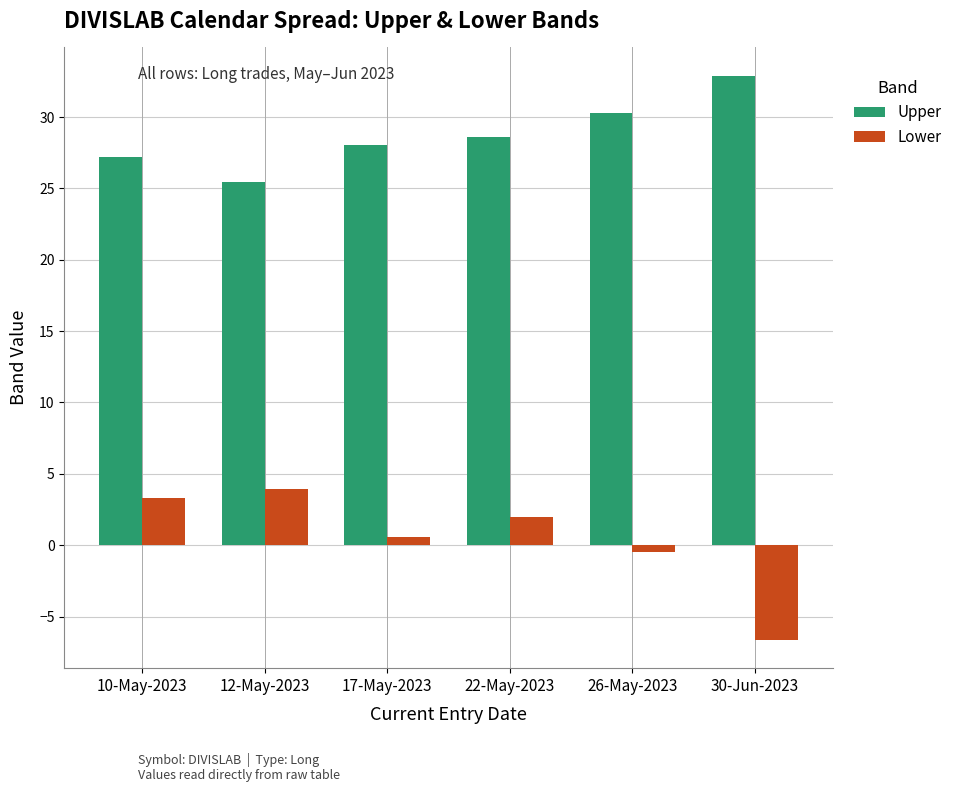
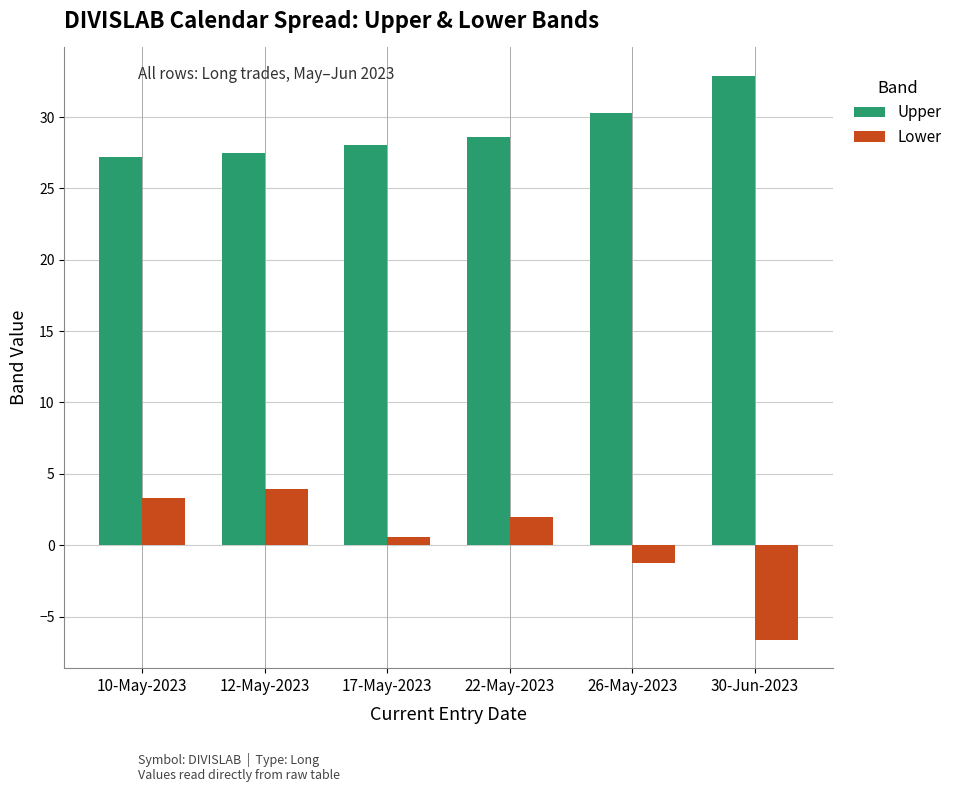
  {
    "Upper": {
      "10-May-2023": 27.2,
-     "12-May-2023": 25.5,
+     "12-May-2023": 27.5,
      "17-May-2023": 28.0,
      "22-May-2023": 28.6,
      "26-May-2023": 30.3,
      "30-Jun-2023": 32.9
    },
    "Lower": {
      "10-May-2023": 3.3,
      "12-May-2023": 3.9,
      "17-May-2023": 0.6,
      "22-May-2023": 2.0,
-     "26-May-2023": -0.5,
+     "26-May-2023": -1.2,
      "30-Jun-2023": -6.6
    }
  }
